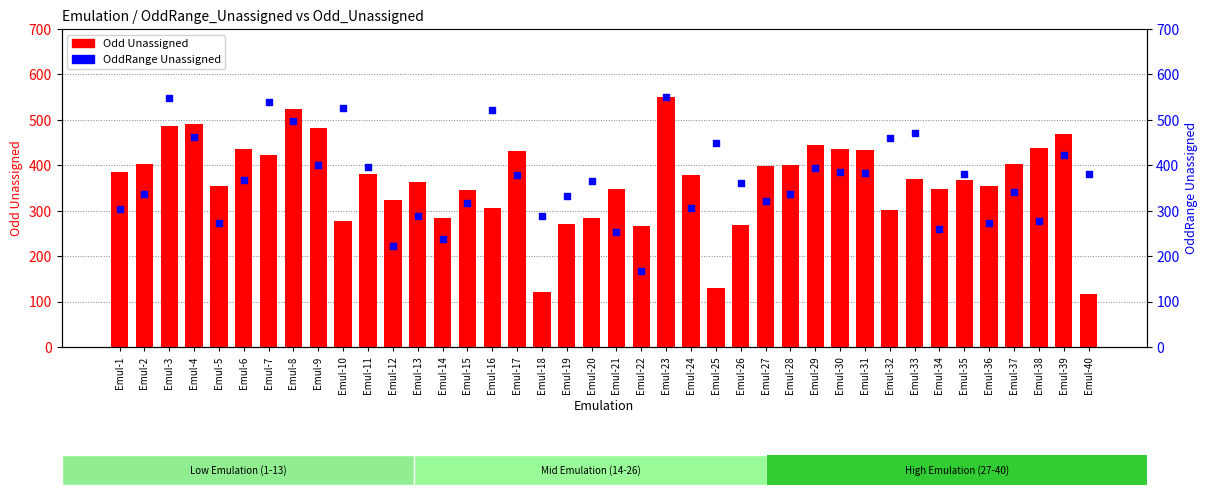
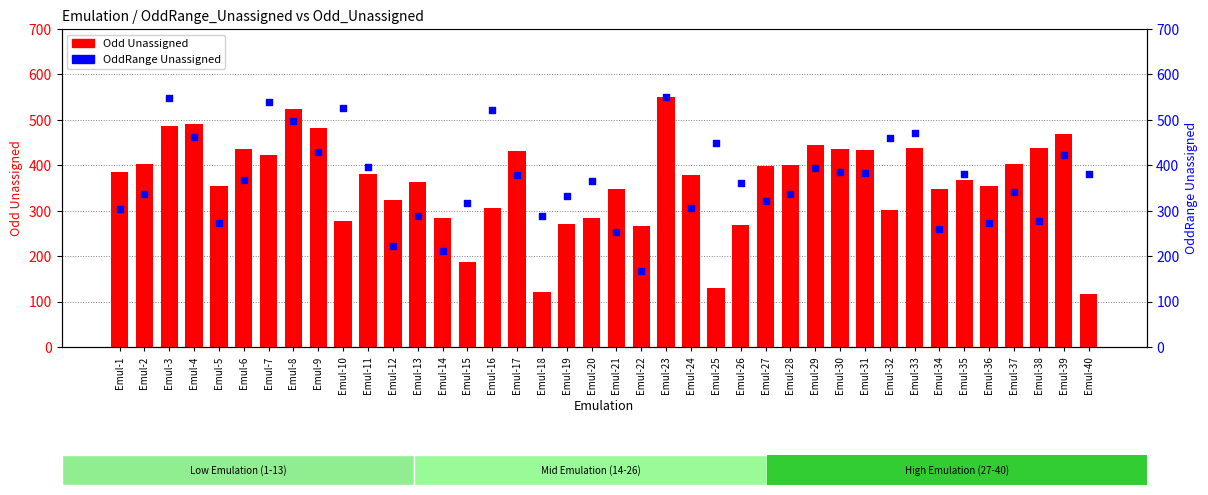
  {
    "Odd Unassigned": {
      "Emul-1": 390,
      "Emul-2": 400,
      "Emul-3": 490,
      "Emul-4": 490,
      "Emul-5": 360,
      "Emul-6": 440,
      "Emul-7": 420,
      "Emul-8": 520,
      "Emul-9": 480,
      "Emul-10": 280,
      "Emul-11": 380,
      "Emul-12": 320,
      "Emul-13": 360,
      "Emul-14": 280,
-     "Emul-15": 350,
+     "Emul-15": 190,
      "Emul-16": 310,
      "Emul-17": 430,
      "Emul-18": 120,
      "Emul-19": 270,
      "Emul-20": 290,
      "Emul-21": 350,
      "Emul-22": 270,
      "Emul-23": 550,
      "Emul-24": 380,
      "Emul-25": 130,
      "Emul-26": 270,
      "Emul-27": 400,
      "Emul-28": 400,
      "Emul-29": 440,
      "Emul-30": 440,
      "Emul-31": 430,
      "Emul-32": 300,
-     "Emul-33": 370,
+     "Emul-33": 440,
      "Emul-34": 350,
      "Emul-35": 370,
      "Emul-36": 360,
      "Emul-37": 400,
      "Emul-38": 440,
      "Emul-39": 470,
      "Emul-40": 120
    },
    "OddRange Unassigned": {
-     "Emul-9": 400,
-     "Emul-14": 240
+     "Emul-9": 430,
+     "Emul-14": 210
    }
  }
